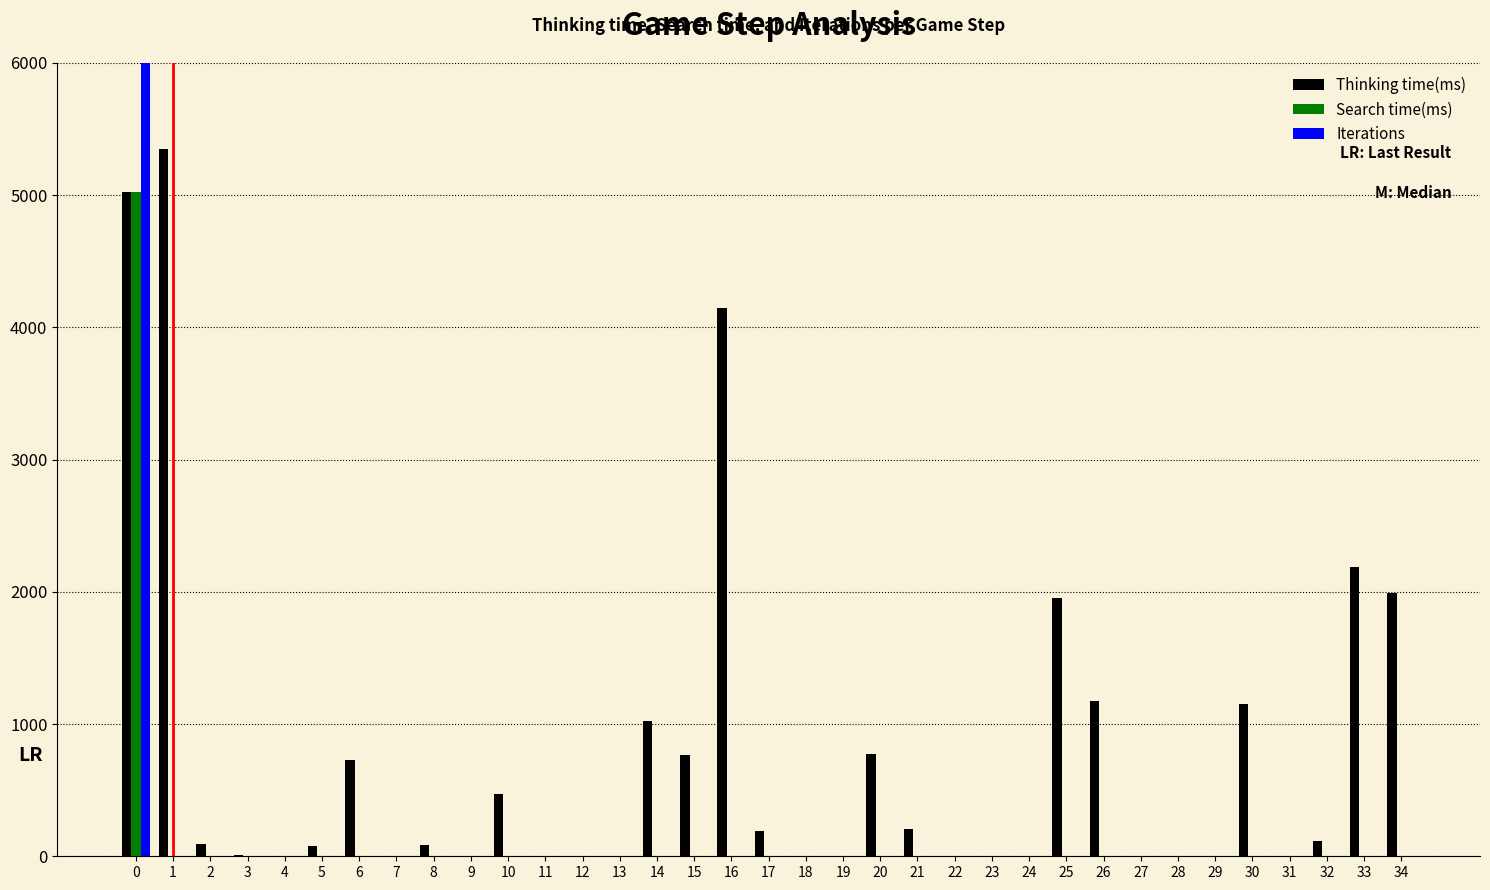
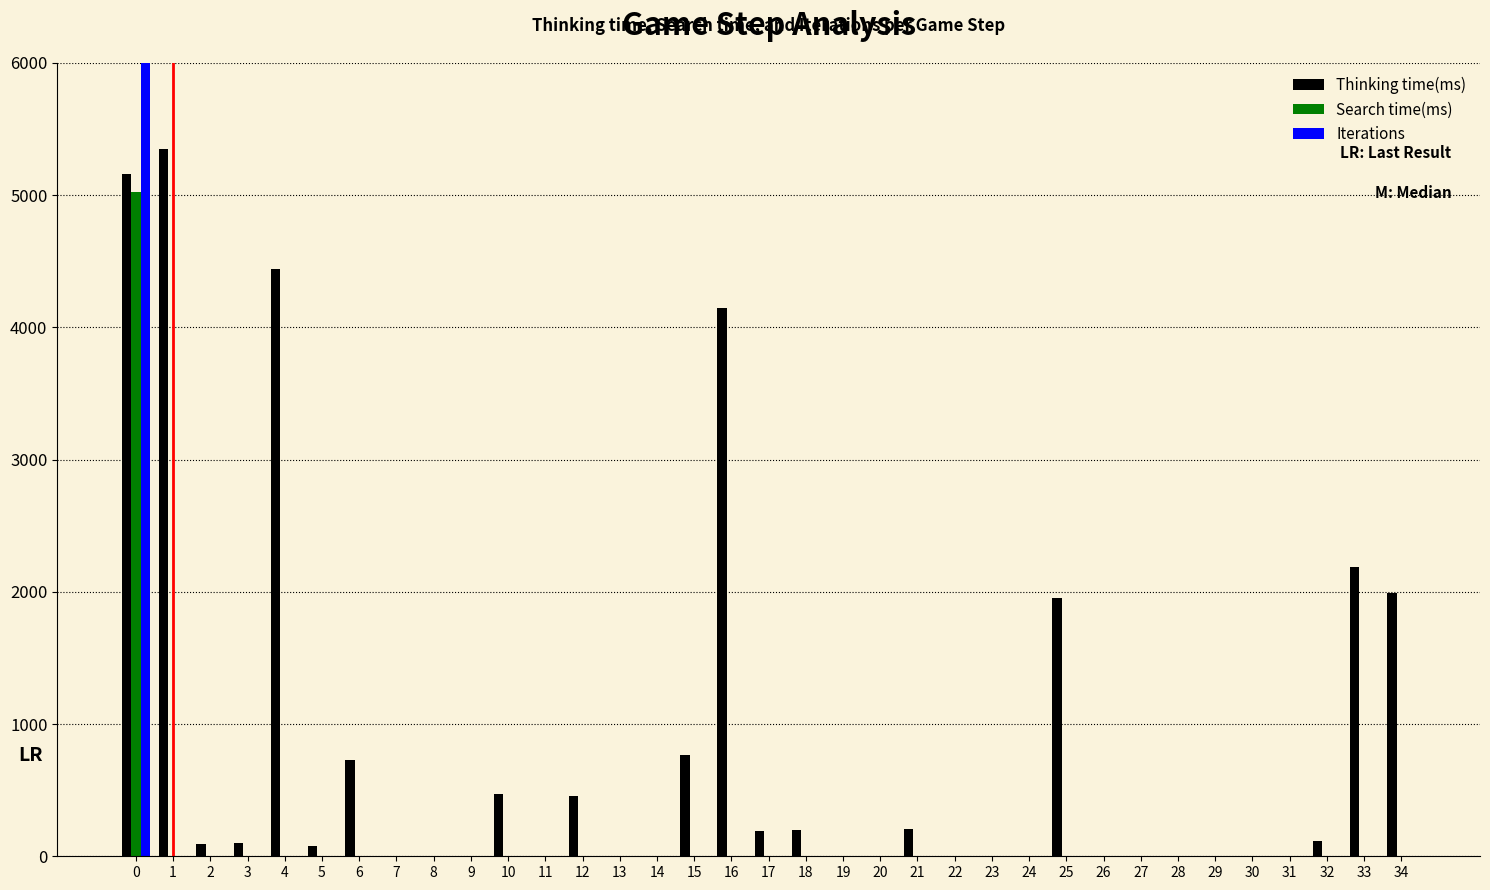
  {
    "Thinking time(ms)": {
-     "0": 5030,
+     "0": 5160,
      "1": 5350,
      "2": 100,
-     "3": 10,
-     "4": 0,
+     "3": 100,
+     "4": 4440,
      "5": 80,
      "6": 730,
      "7": 0,
-     "8": 90,
+     "8": 0,
      "9": 0,
      "10": 470,
      "11": 0,
-     "12": 0,
+     "12": 460,
      "13": 0,
-     "14": 1020,
+     "14": 0,
      "15": 770,
      "16": 4140,
      "17": 190,
-     "18": 0,
+     "18": 200,
      "19": 0,
-     "20": 770,
+     "20": 0,
      "21": 210,
      "22": 0,
      "23": 0,
      "24": 0,
      "25": 1950,
-     "26": 1180,
+     "26": 0,
      "27": 0,
      "28": 0,
      "29": 0,
-     "30": 1160,
+     "30": 0,
      "31": 0,
      "32": 120,
      "33": 2190,
      "34": 1990
    },
    "Search time(ms)": {
      "0": 5020,
      "1": 0,
      "2": 0,
      "3": 0,
      "4": 0,
      "5": 0,
      "6": 0,
      "7": 0,
      "8": 0,
      "9": 0,
      "10": 0,
      "11": 0,
      "12": 0,
      "13": 0,
      "14": 0,
      "15": 0,
      "16": 0,
      "17": 0,
      "18": 0,
      "19": 0,
      "20": 0,
      "21": 0,
      "22": 0,
      "23": 0,
      "24": 0,
      "25": 0,
      "26": 0,
      "27": 0,
      "28": 0,
      "29": 0,
      "30": 0,
      "31": 0,
      "32": 0,
      "33": 0,
      "34": 0
    },
    "Iterations": {
      "1": 0,
      "2": 0,
      "3": 0,
      "4": 0,
      "5": 0,
      "6": 0,
      "7": 0,
      "8": 0,
      "9": 0,
      "10": 0,
      "11": 0,
      "12": 0,
      "13": 0,
      "14": 0,
      "15": 0,
      "16": 0,
      "17": 0,
      "18": 0,
      "19": 0,
      "20": 0,
      "21": 0,
      "22": 0,
      "23": 0,
      "24": 0,
      "25": 0,
      "26": 0,
      "27": 0,
      "28": 0,
      "29": 0,
      "30": 0,
      "31": 0,
      "32": 0,
      "33": 0,
      "34": 0
    }
  }
